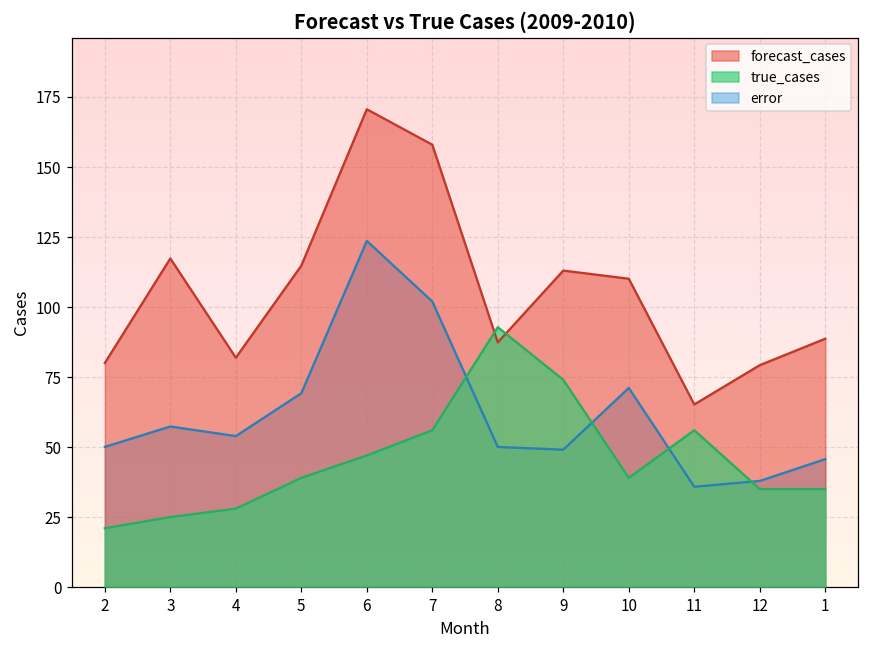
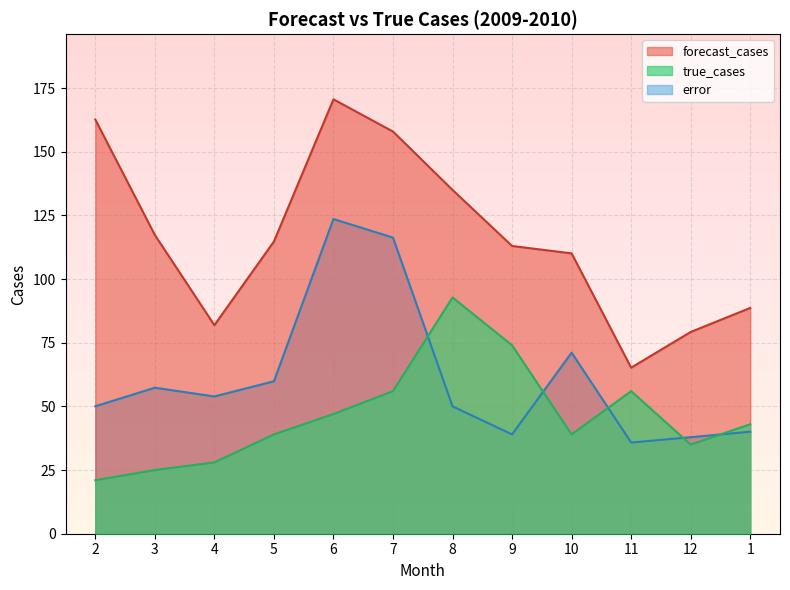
  {
    "forecast_cases": {
-     "2": 80,
+     "2": 163,
      "3": 117,
      "4": 82,
      "5": 115,
      "6": 171,
      "7": 158,
-     "8": 87,
+     "8": 135,
      "9": 113,
      "10": 110,
      "11": 65,
      "12": 79,
      "1": 89
    },
    "true_cases": {
      "2": 21,
      "3": 25,
      "4": 28,
      "5": 39,
      "6": 47,
      "7": 56,
      "8": 93,
      "9": 74,
      "10": 39,
      "11": 56,
      "12": 35,
-     "1": 35
+     "1": 43
    },
    "error": {
      "2": 50,
      "3": 57,
      "4": 54,
-     "5": 69,
+     "5": 60,
      "6": 124,
-     "7": 102,
+     "7": 116,
      "8": 50,
-     "9": 49,
+     "9": 39,
      "10": 71,
      "11": 36,
      "12": 38,
-     "1": 46
+     "1": 40
    }
  }
